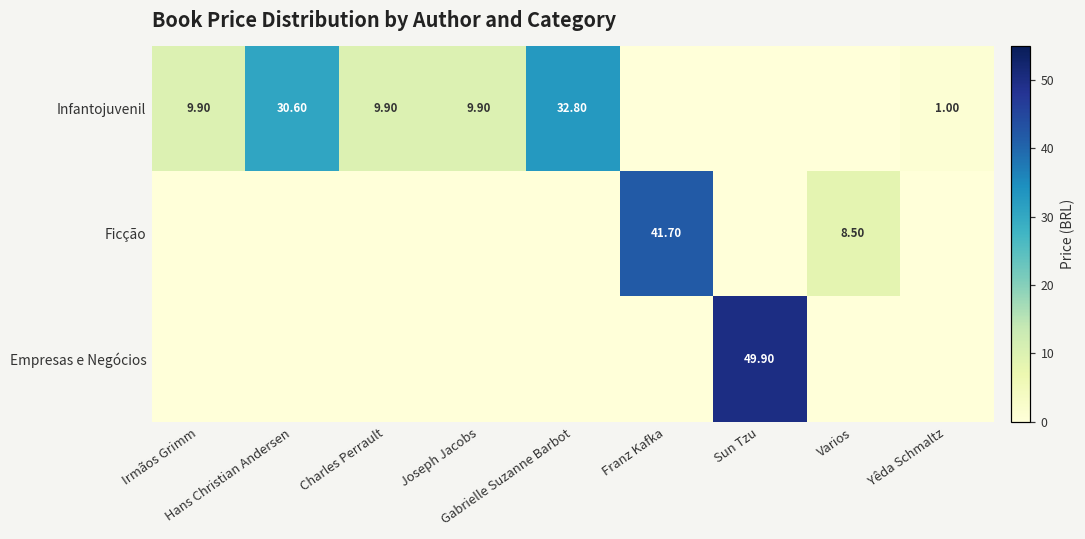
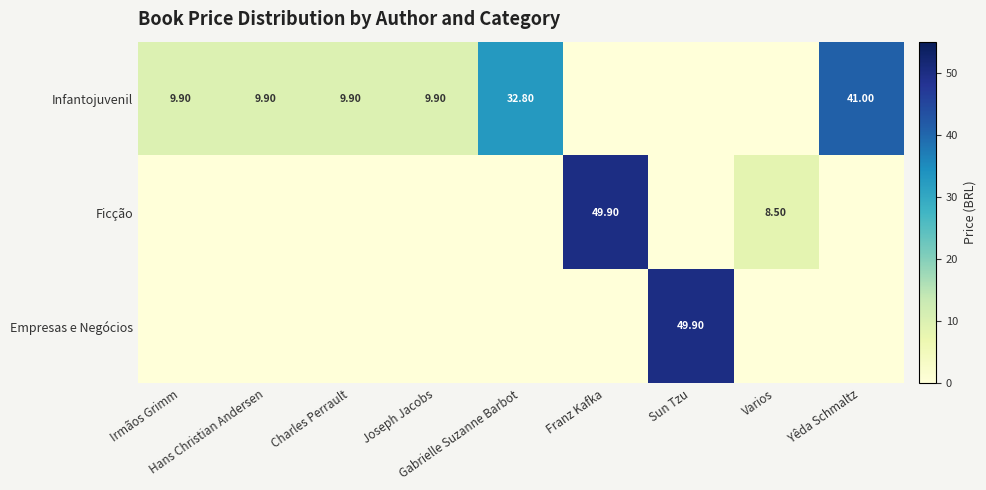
  {
    "Infantojuvenil": {
      "Irmãos Grimm": 9.90,
-     "Hans Christian Andersen": 30.60,
+     "Hans Christian Andersen": 9.90,
      "Charles Perrault": 9.90,
      "Joseph Jacobs": 9.90,
      "Gabrielle Suzanne Barbot": 32.80,
-     "Yêda Schmaltz": 1.00
+     "Yêda Schmaltz": 41.00
    },
    "Ficção": {
-     "Franz Kafka": 41.70,
+     "Franz Kafka": 49.90,
      "Varios": 8.50
    },
    "Empresas e Negócios": {
      "Sun Tzu": 49.90
    }
  }
